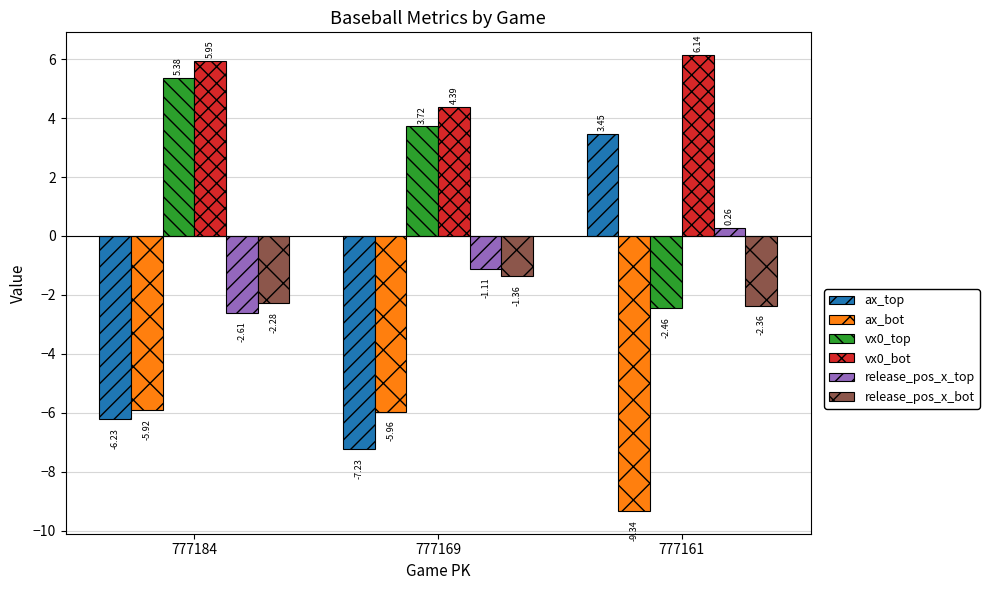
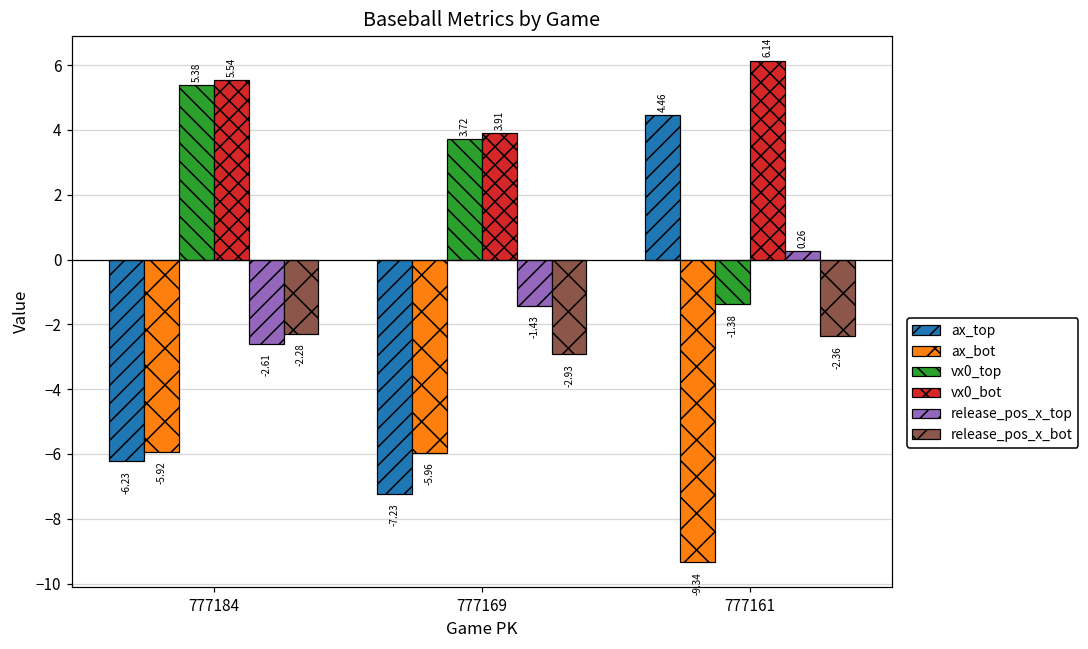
  {
    "ax_top": {
      "777184": -6.23,
      "777169": -7.23,
-     "777161": 3.45
+     "777161": 4.46
    },
    "ax_bot": {
      "777184": -5.92,
      "777169": -5.96,
      "777161": -9.34
    },
    "vx0_top": {
      "777184": 5.38,
      "777169": 3.72,
-     "777161": -2.46
+     "777161": -1.38
    },
    "vx0_bot": {
-     "777184": 5.95,
-     "777169": 4.39,
+     "777184": 5.54,
+     "777169": 3.91,
      "777161": 6.14
    },
    "release_pos_x_top": {
      "777184": -2.61,
-     "777169": -1.11,
+     "777169": -1.43,
      "777161": 0.26
    },
    "release_pos_x_bot": {
      "777184": -2.28,
-     "777169": -1.36,
+     "777169": -2.93,
      "777161": -2.36
    }
  }
